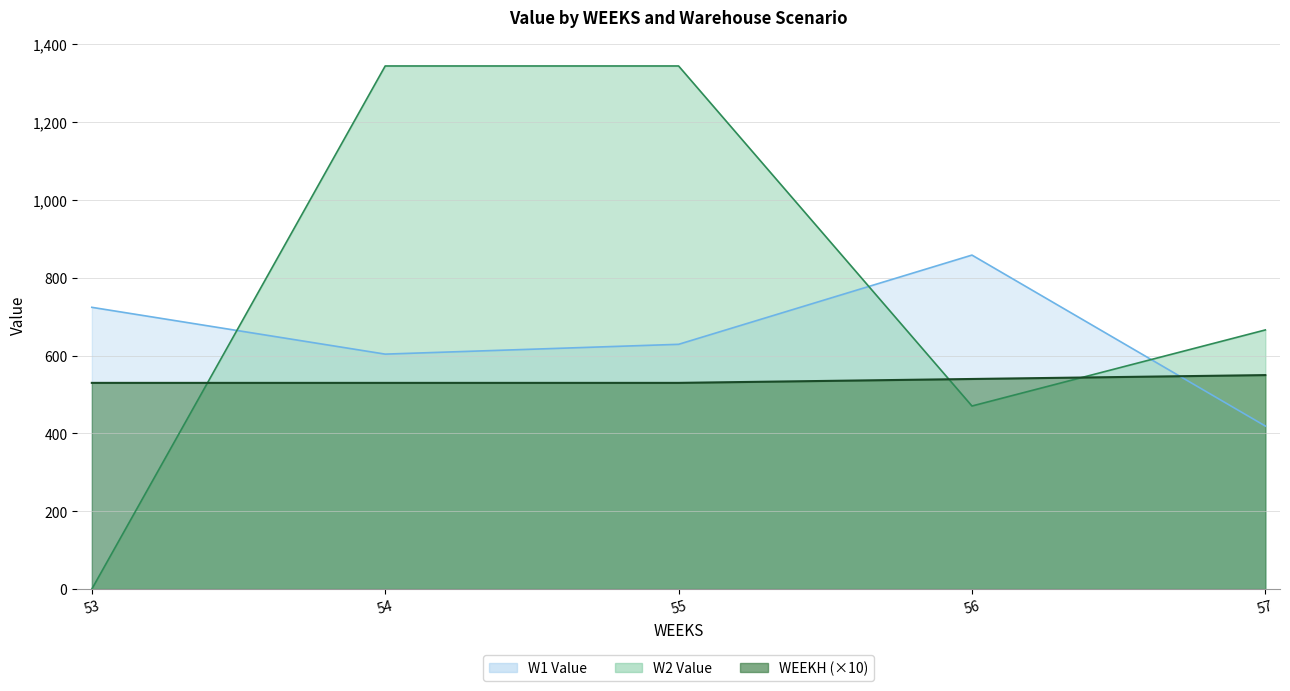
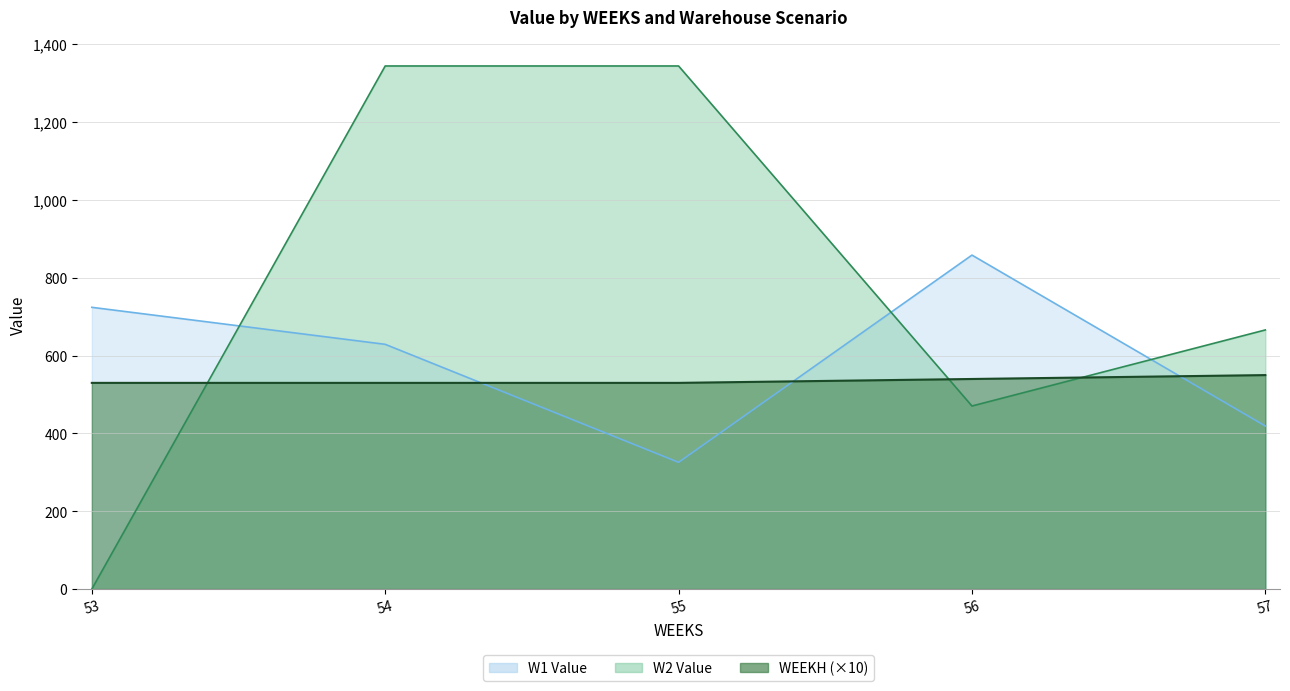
  {
    "W1 Value": {
      "53": "720",
-     "54": "600",
-     "55": "630",
+     "54": "630",
+     "55": "330",
      "56": "860",
      "57": "420"
    },
    "W2 Value": {
      "53": "0",
      "54": "1,340",
      "55": "1,340",
      "56": "470",
      "57": "670"
    },
    "WEEKH (×10)": {
      "53": "530",
      "54": "530",
      "55": "530",
      "56": "540",
      "57": "550"
    }
  }
